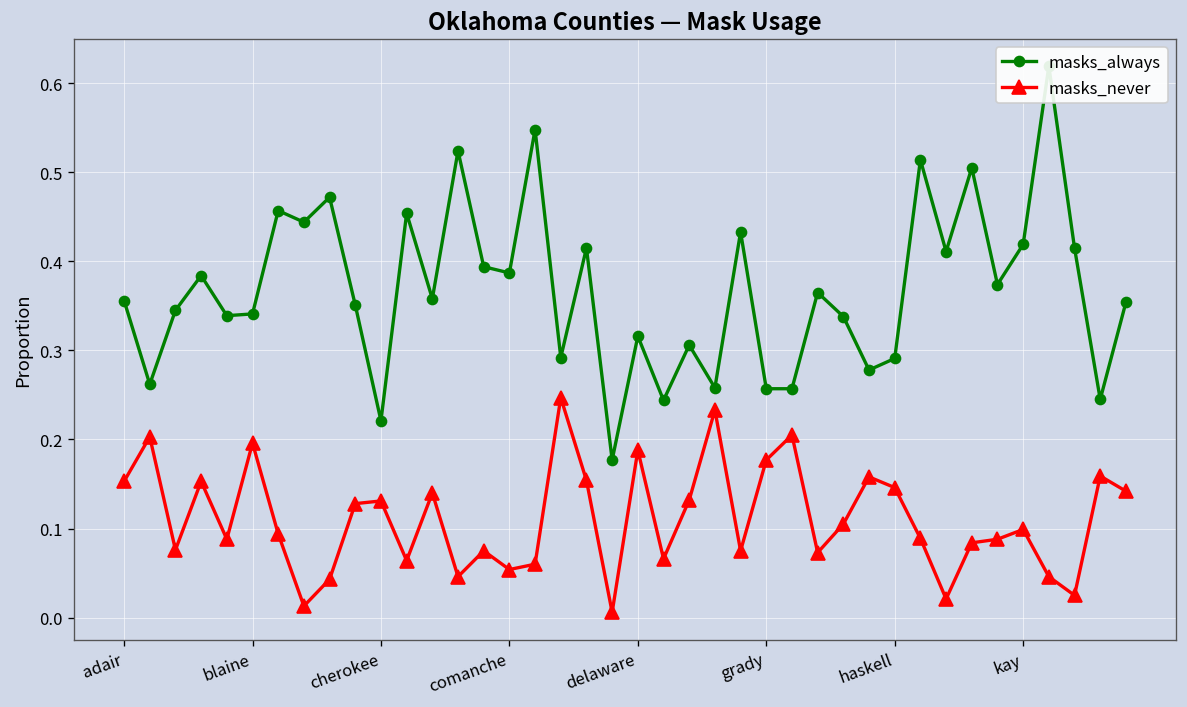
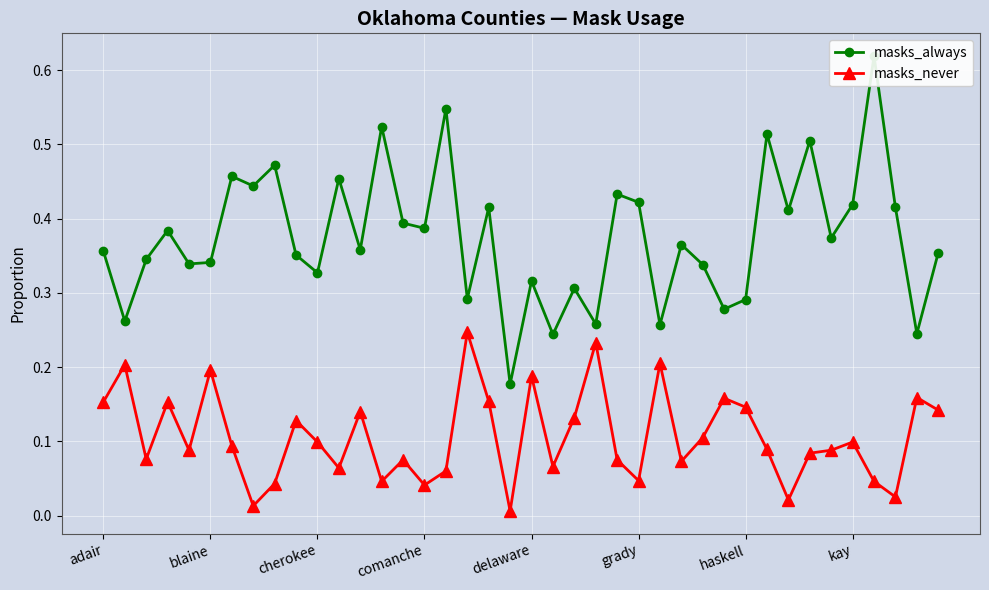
  {
    "masks_always": {
      "adair": 0.36,
      "blaine": 0.34,
-     "cherokee": 0.22,
+     "cherokee": 0.33,
      "comanche": 0.39,
      "delaware": 0.32,
-     "grady": 0.26,
+     "grady": 0.42,
      "haskell": 0.29,
      "kay": 0.42
    },
    "masks_never": {
      "adair": 0.15,
      "blaine": 0.20,
-     "cherokee": 0.13,
-     "comanche": 0.05,
+     "cherokee": 0.10,
+     "comanche": 0.04,
      "delaware": 0.19,
-     "grady": 0.18,
+     "grady": 0.05,
      "haskell": 0.15,
      "kay": 0.10
    }
  }
